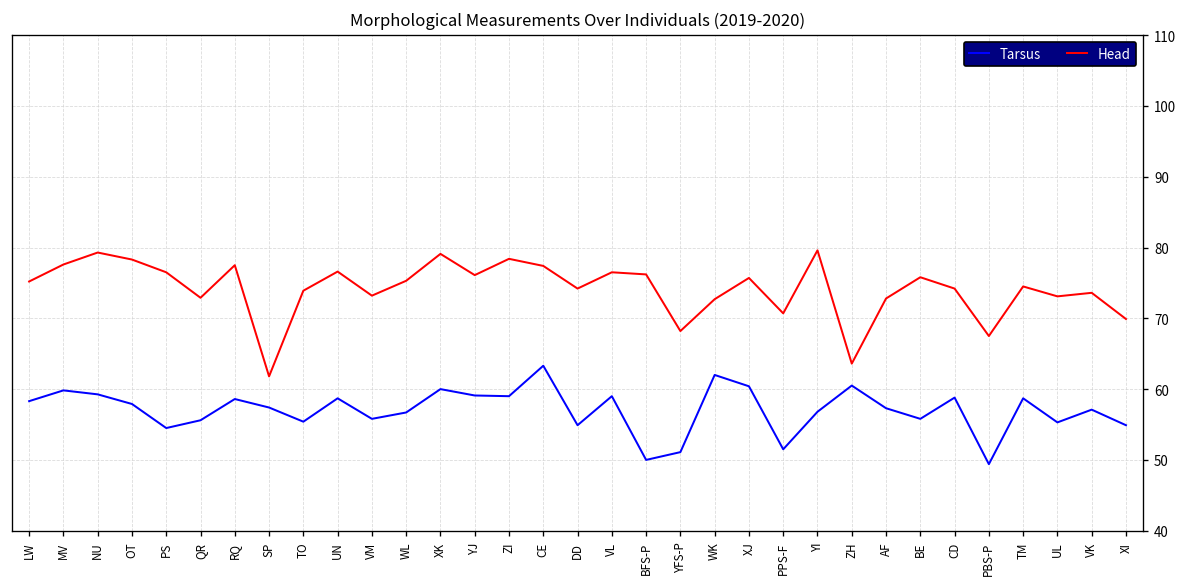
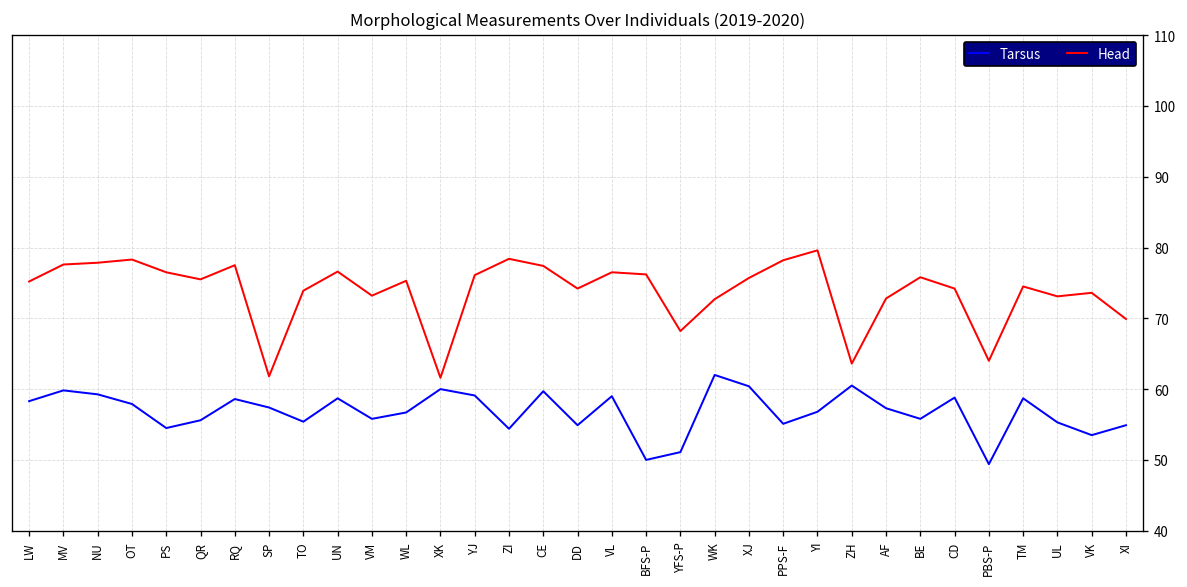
  {
    "Tarsus": {
      "LW": 58,
      "MV": 60,
      "NU": 59,
      "OT": 58,
      "PS": 55,
      "QR": 56,
      "RQ": 59,
      "SP": 57,
      "TO": 55,
      "UN": 59,
      "VM": 56,
      "WL": 57,
      "XK": 60,
      "YJ": 59,
-     "ZI": 59,
-     "CE": 63,
+     "ZI": 54,
+     "CE": 60,
      "DD": 55,
      "VL": 59,
      "BFS-P": 50,
      "YFS-P": 51,
      "WK": 62,
      "XJ": 60,
-     "PPS-F": 52,
+     "PPS-F": 55,
      "YI": 57,
      "ZH": 61,
      "AF": 57,
      "BE": 56,
      "CD": 59,
      "PBS-P": 49,
      "TM": 59,
      "UL": 55,
-     "VK": 57,
+     "VK": 54,
      "XI": 55
    },
    "Head": {
      "LW": 75,
      "MV": 78,
-     "NU": 79,
+     "NU": 78,
      "OT": 78,
      "PS": 77,
-     "QR": 73,
+     "QR": 76,
      "RQ": 78,
      "SP": 62,
      "TO": 74,
      "UN": 77,
      "VM": 73,
      "WL": 75,
-     "XK": 79,
+     "XK": 62,
      "YJ": 76,
      "ZI": 78,
      "CE": 77,
      "DD": 74,
      "VL": 77,
      "BFS-P": 76,
      "YFS-P": 68,
      "WK": 73,
      "XJ": 76,
-     "PPS-F": 71,
+     "PPS-F": 78,
      "YI": 80,
      "ZH": 64,
      "AF": 73,
      "BE": 76,
      "CD": 74,
-     "PBS-P": 68,
+     "PBS-P": 64,
      "TM": 75,
      "UL": 73,
      "VK": 74,
      "XI": 70
    }
  }
